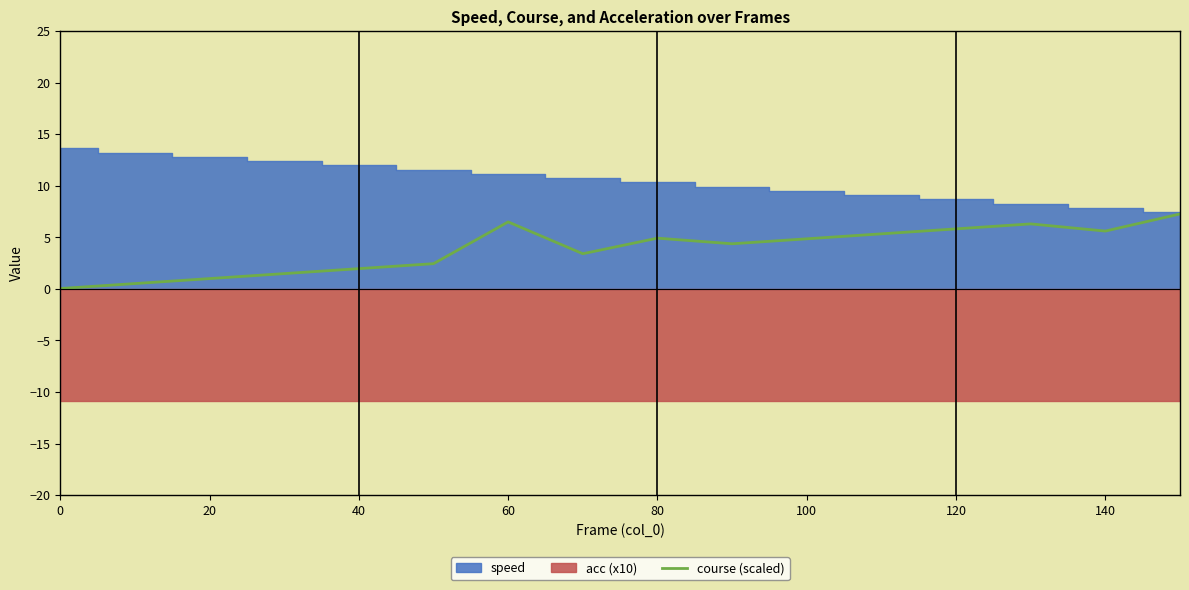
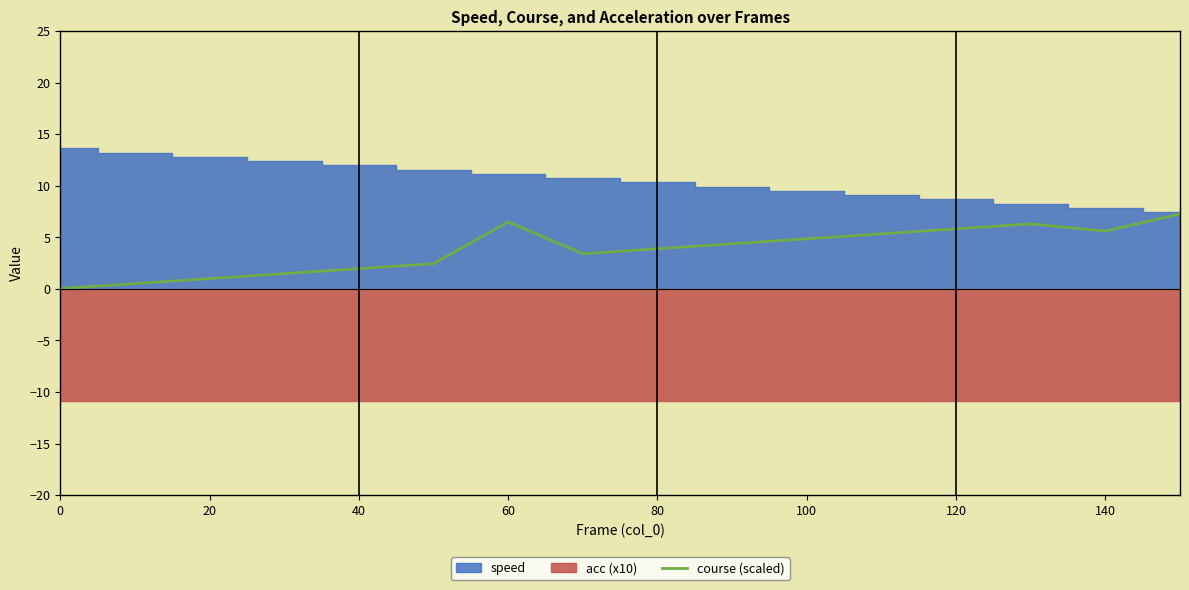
  {
    "course (scaled)": {
      "20": 1.0,
      "40": 2.0,
      "60": 6.5,
-     "80": 4.9,
+     "80": 3.9,
      "100": 4.9,
      "120": 5.8,
      "140": 5.6
    }
  }
